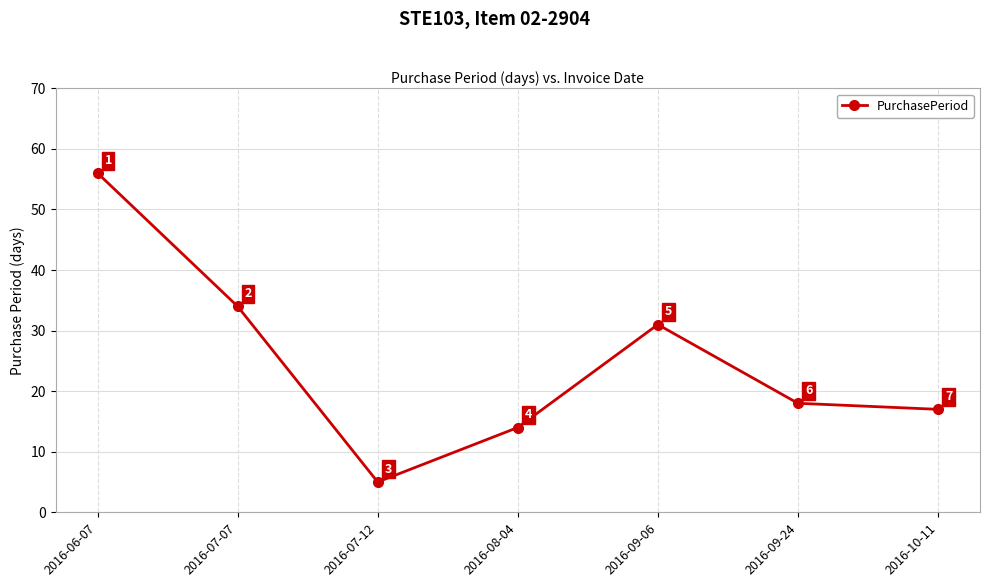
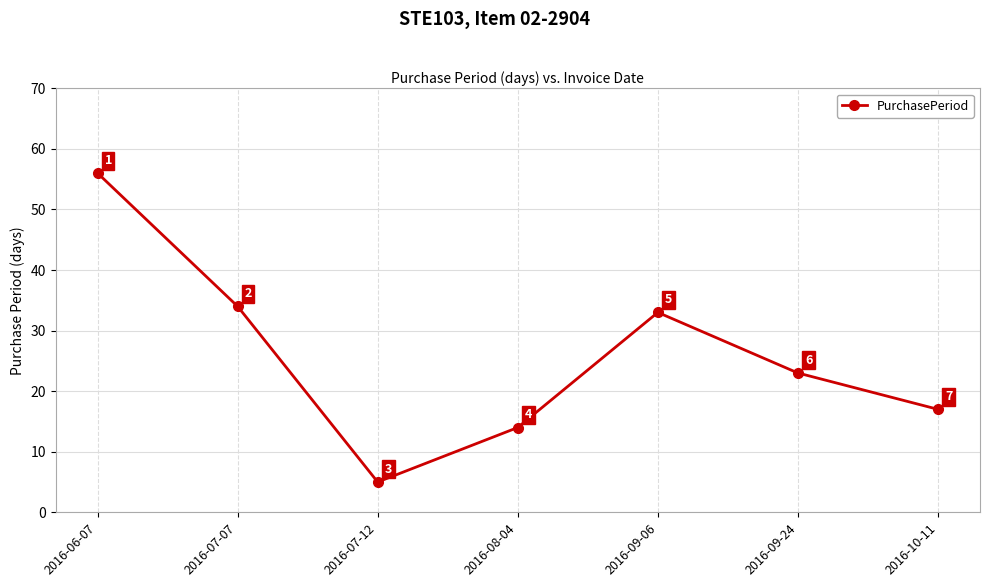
  {
-   "2016-09-06": 31,
-   "2016-09-24": 18
+   "2016-09-06": 33,
+   "2016-09-24": 23
  }
